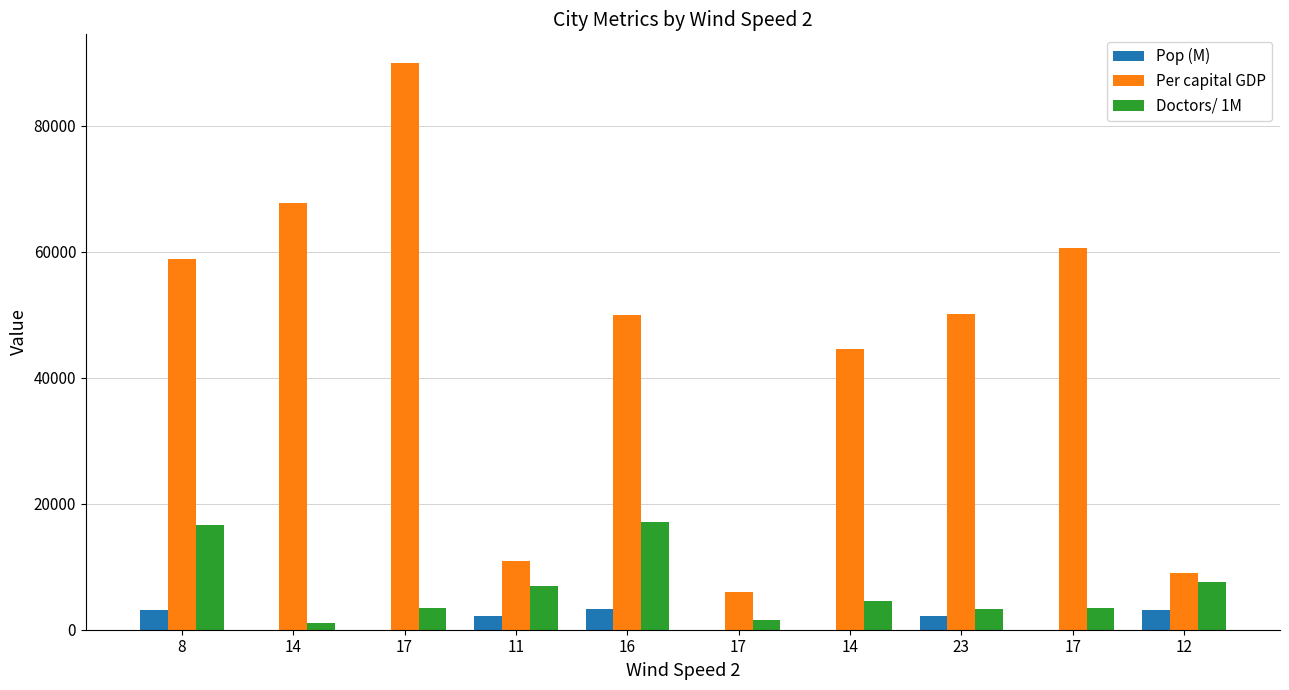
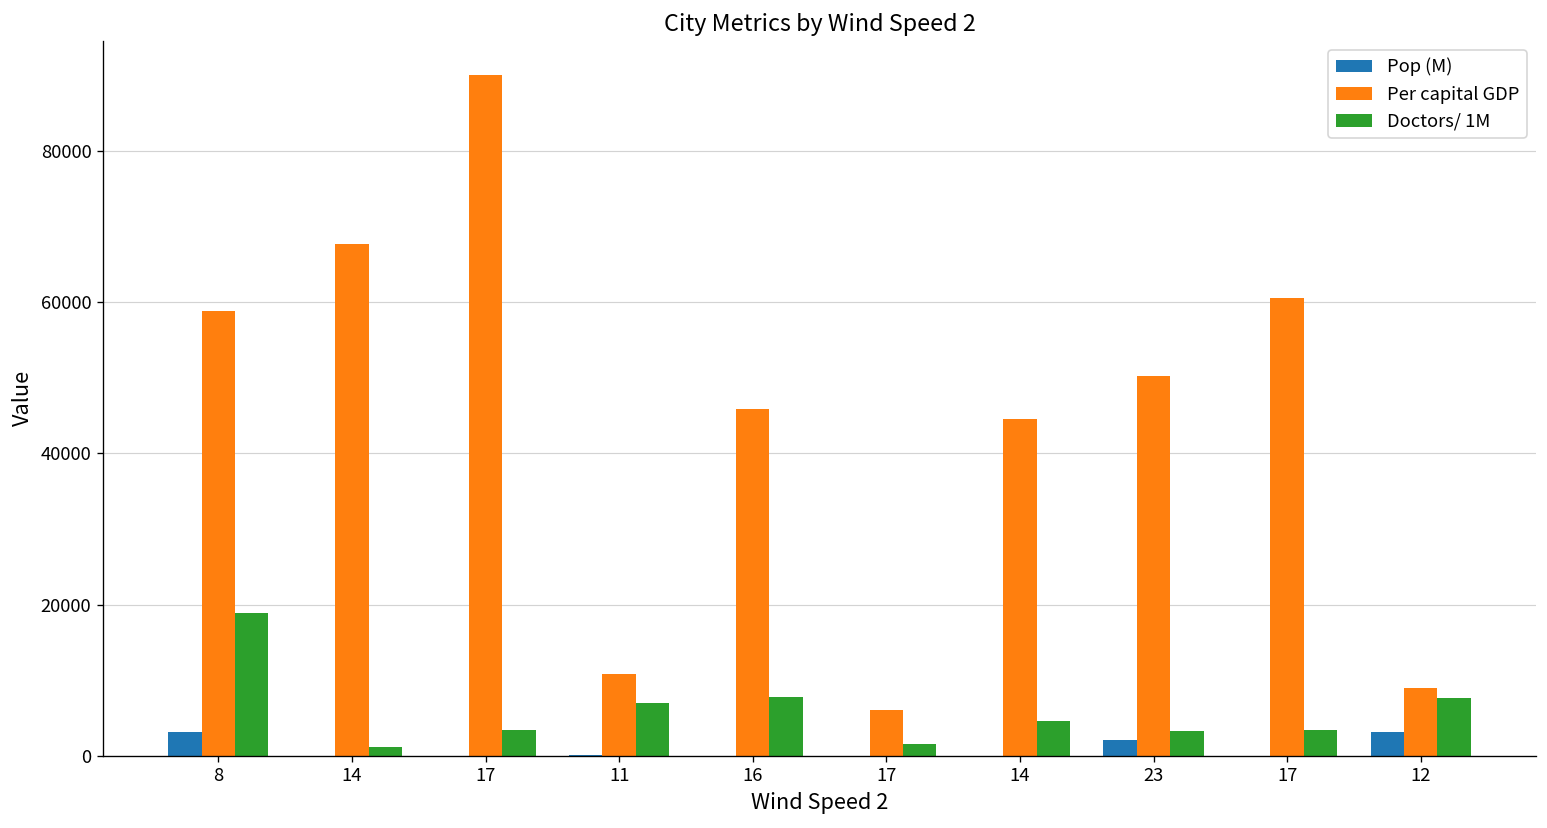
  {
    "Pop (M)": {
      "8": 3000,
-     "11": 2000,
-     "16": 3000,
+     "11": 0,
+     "16": 0,
      "23": 2000,
      "12": 3000
    },
    "Per capital GDP": {
      "8": 59000,
      "11": 11000,
-     "16": 50000,
+     "16": 46000,
      "23": 50000,
      "12": 9000
    },
    "Doctors/ 1M": {
-     "8": 17000,
+     "8": 19000,
      "11": 7000,
-     "16": 17000,
+     "16": 8000,
      "23": 3000,
      "12": 8000
    }
  }
